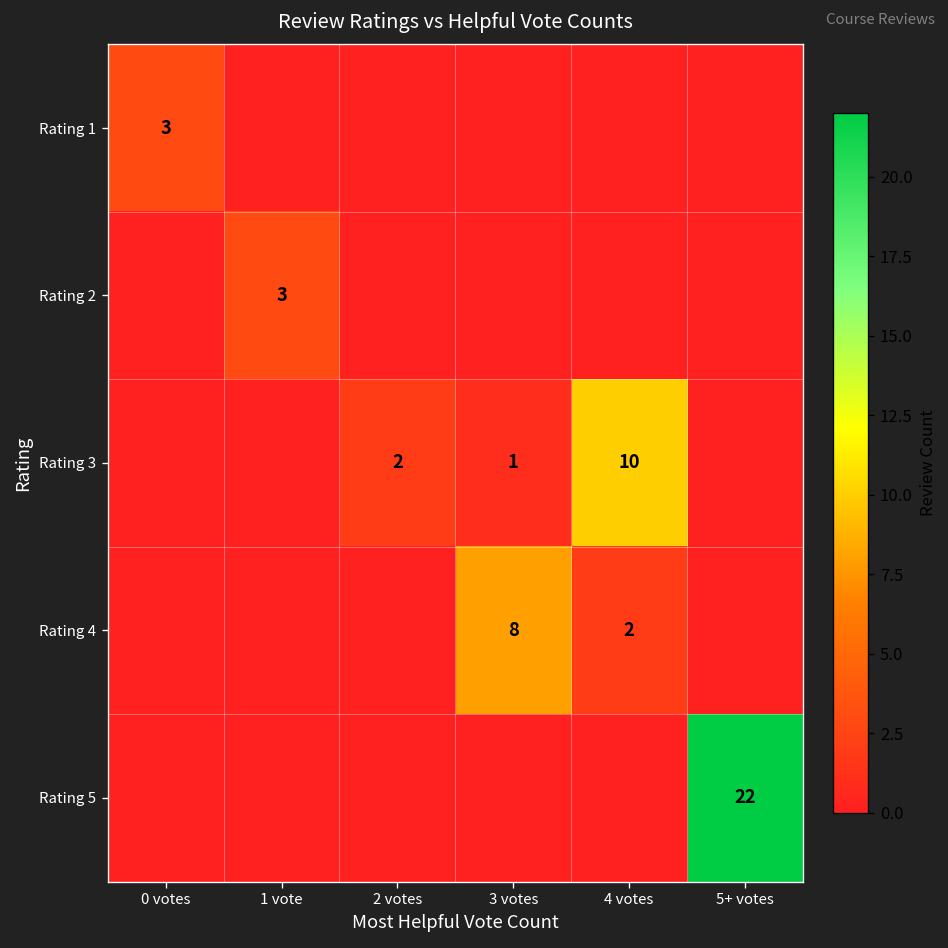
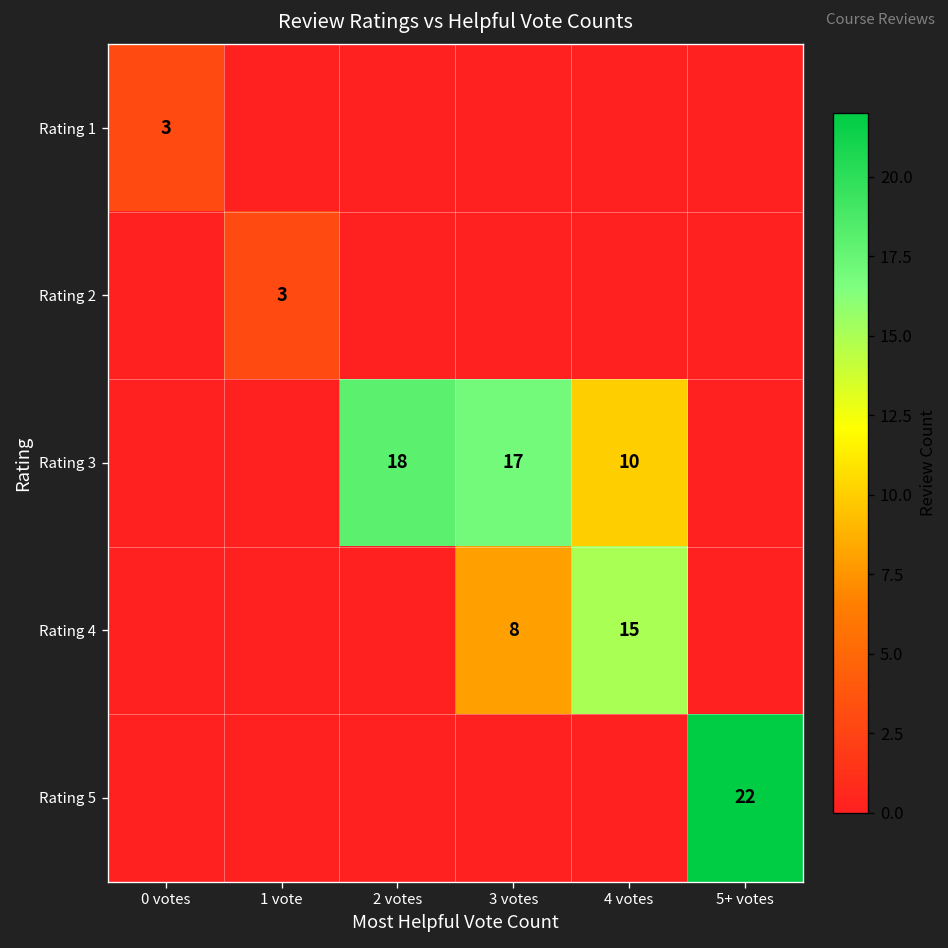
  {
    "Rating 1": {
      "0 votes": 3
    },
    "Rating 2": {
      "1 vote": 3
    },
    "Rating 3": {
-     "2 votes": 2,
-     "3 votes": 1,
+     "2 votes": 18,
+     "3 votes": 17,
      "4 votes": 10
    },
    "Rating 4": {
      "3 votes": 8,
-     "4 votes": 2
+     "4 votes": 15
    },
    "Rating 5": {
      "5+ votes": 22
    }
  }
